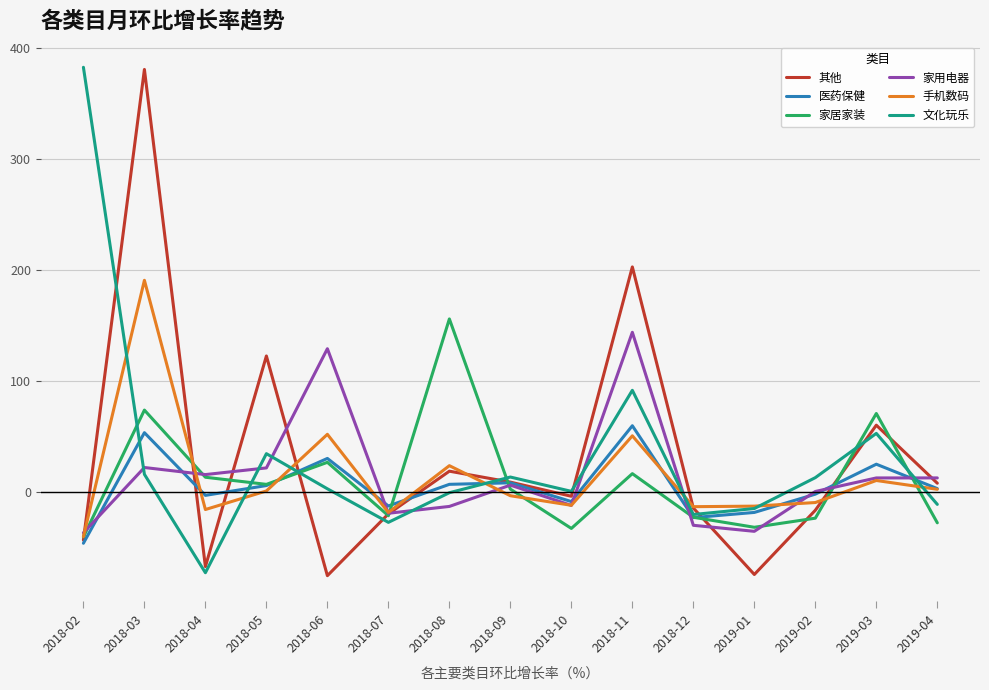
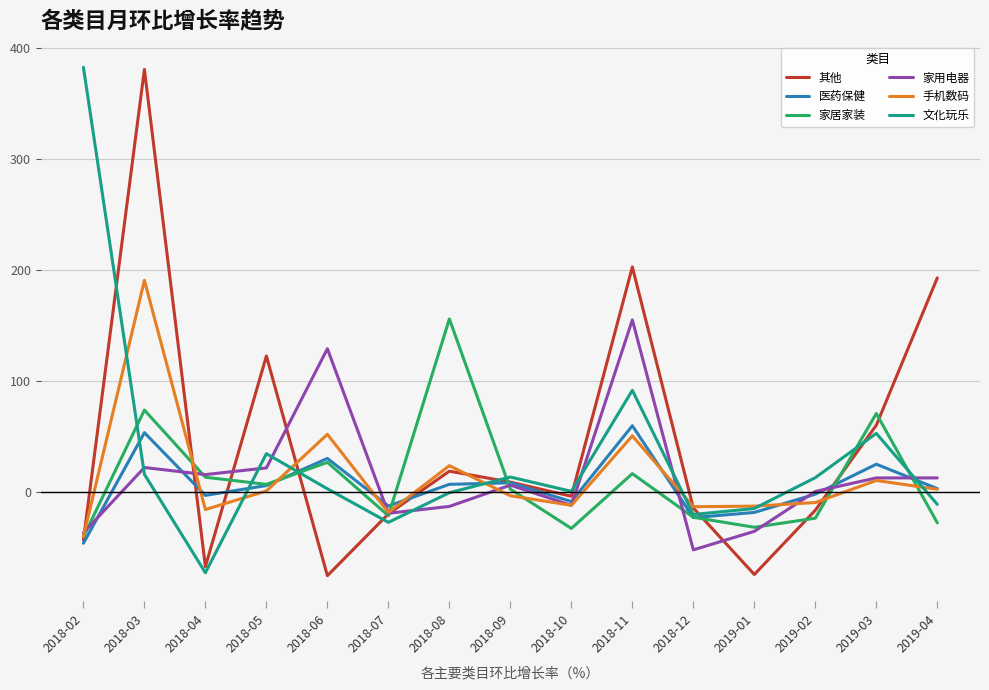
  {
    "其他": {
      "2018-02": -43,
      "2018-03": 381,
      "2018-04": -67,
      "2018-05": 123,
      "2018-06": -75,
      "2018-08": 19,
      "2018-10": -4,
      "2018-11": 203,
      "2019-01": -74,
      "2019-02": -16,
      "2019-03": 61,
-     "2019-04": 8
+     "2019-04": 193
    },
    "医药保健": {
      "2018-02": -46,
      "2018-03": 54,
      "2018-04": -3,
      "2018-06": 31,
      "2018-07": -12,
      "2018-08": 7,
      "2018-10": -8,
      "2018-11": 60,
      "2019-01": -18,
      "2019-02": -2,
      "2019-03": 25
    },
    "家用电器": {
      "2018-02": -36,
      "2018-03": 22,
      "2018-04": 16,
      "2018-05": 22,
      "2018-06": 129,
      "2018-08": -13,
-     "2018-11": 144,
-     "2018-12": -30,
+     "2018-11": 155,
+     "2018-12": -52,
      "2019-01": -35,
      "2019-02": 1,
      "2019-03": 13,
      "2019-04": 13
    },
    "手机数码": {
      "2018-03": 191,
      "2018-04": -15,
      "2018-05": 1,
      "2018-06": 52,
      "2018-08": 24,
      "2018-09": -3,
      "2018-11": 51,
      "2019-02": -9,
      "2019-03": 11
    }
  }
